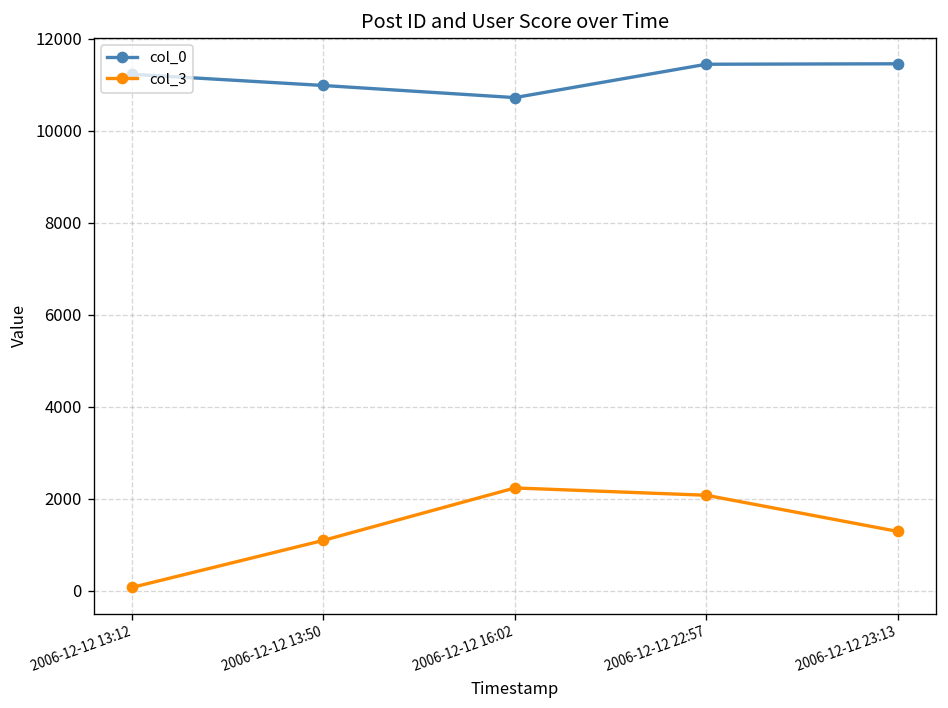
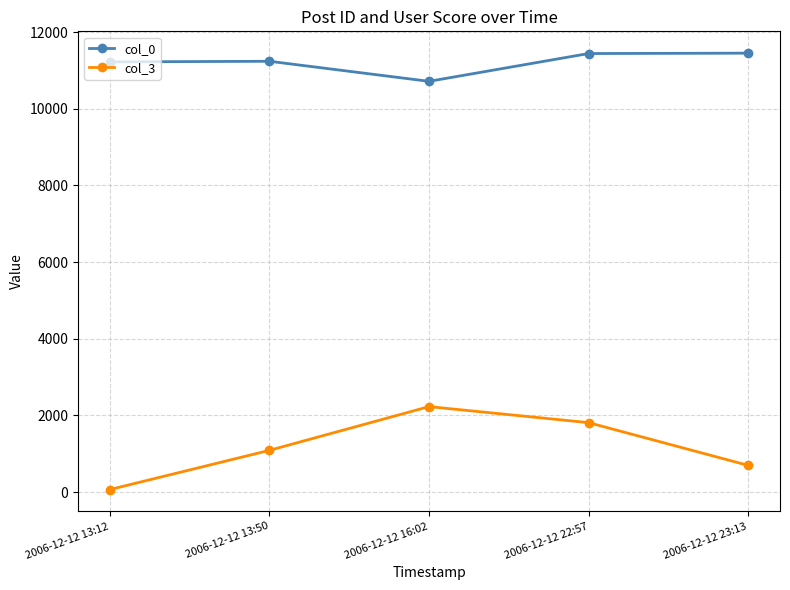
  {
    "col_0": {
-     "2006-12-12 13:50": 11000,
+     "2006-12-12 13:50": 11200,
      "2006-12-12 16:02": 10700,
      "2006-12-12 22:57": 11400,
      "2006-12-12 23:13": 11500
    },
    "col_3": {
      "2006-12-12 13:12": 100,
      "2006-12-12 13:50": 1100,
      "2006-12-12 16:02": 2200,
-     "2006-12-12 22:57": 2100,
-     "2006-12-12 23:13": 1300
+     "2006-12-12 22:57": 1800,
+     "2006-12-12 23:13": 700
    }
  }
